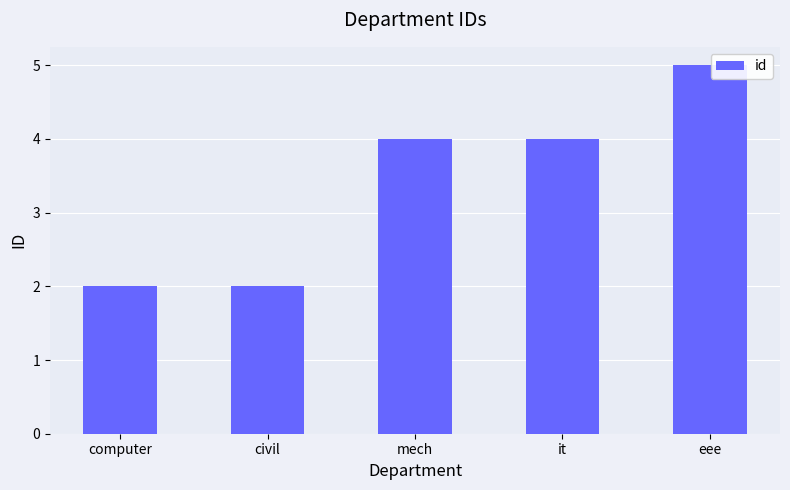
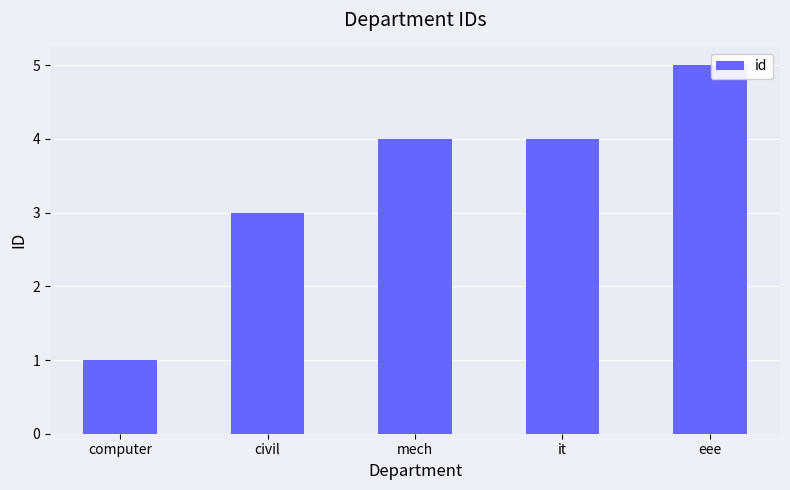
  {
-   "computer": 2,
-   "civil": 2,
+   "computer": 1,
+   "civil": 3,
    "mech": 4,
    "it": 4,
    "eee": 5
  }
